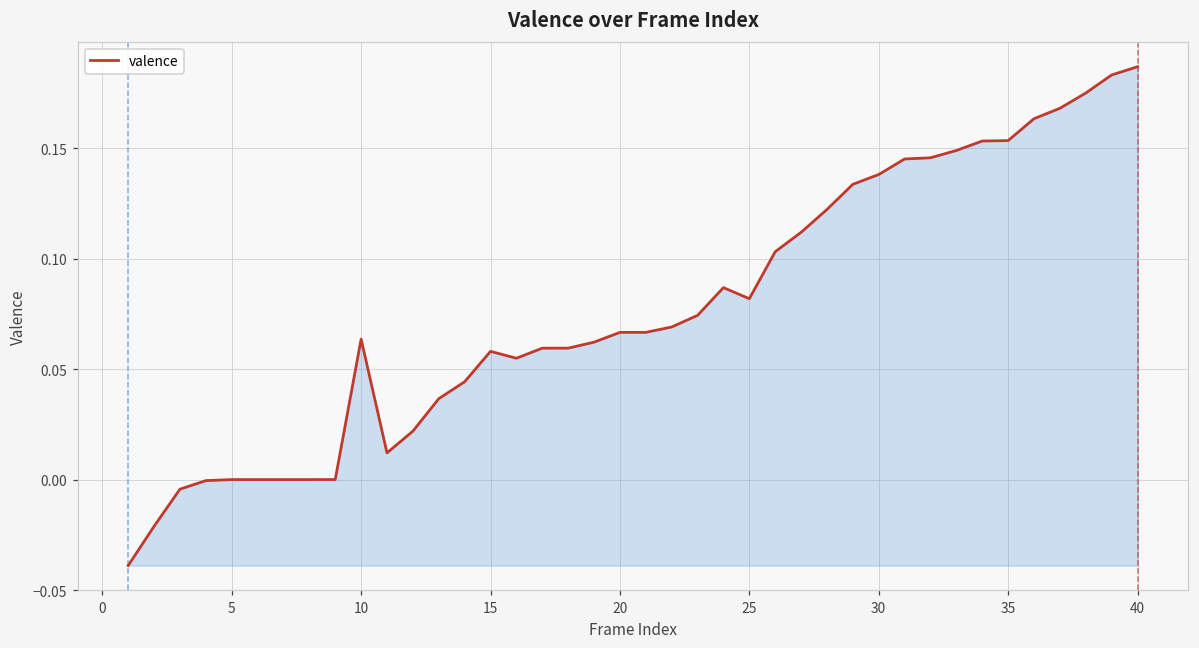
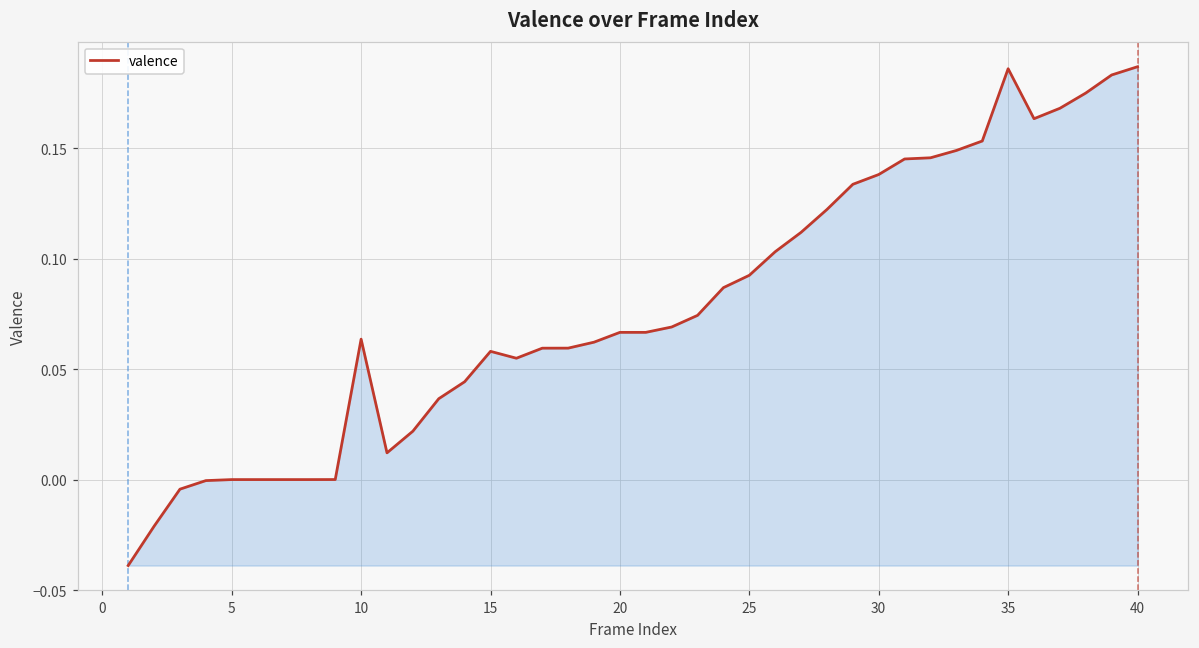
  {
    "5": 0.000,
    "10": 0.064,
    "15": 0.058,
    "20": 0.067,
-   "25": 0.082,
+   "25": 0.092,
    "30": 0.138,
-   "35": 0.153,
+   "35": 0.186,
    "40": 0.187
  }
